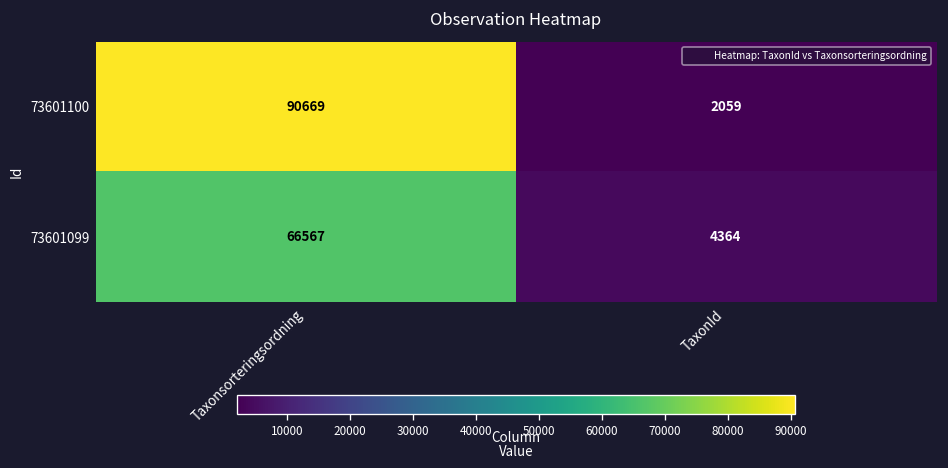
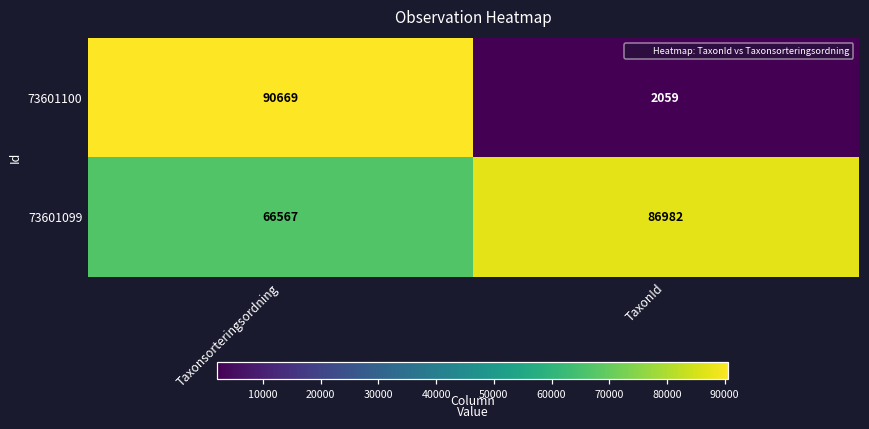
  {
    "73601100": {
      "Taxonsorteringsordning": 90669,
      "TaxonId": 2059
    },
    "73601099": {
      "Taxonsorteringsordning": 66567,
-     "TaxonId": 4364
+     "TaxonId": 86982
    }
  }
